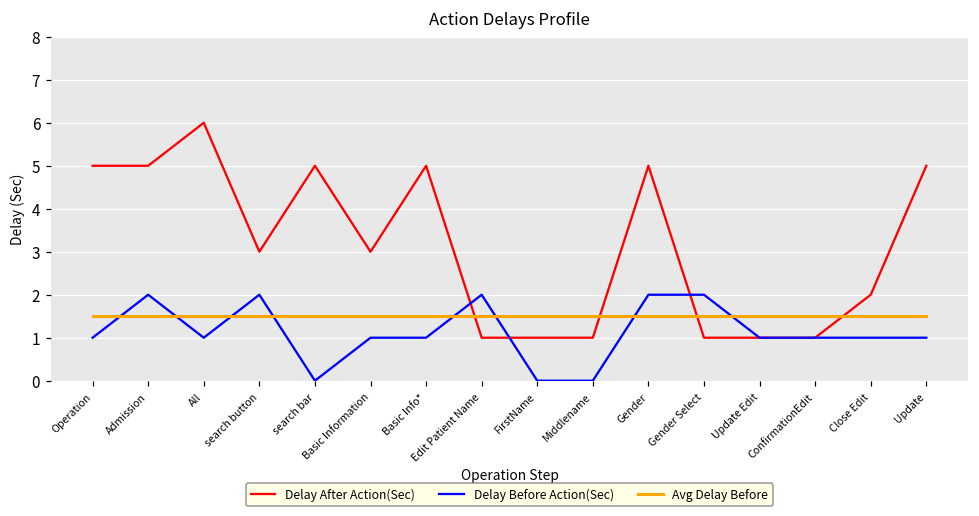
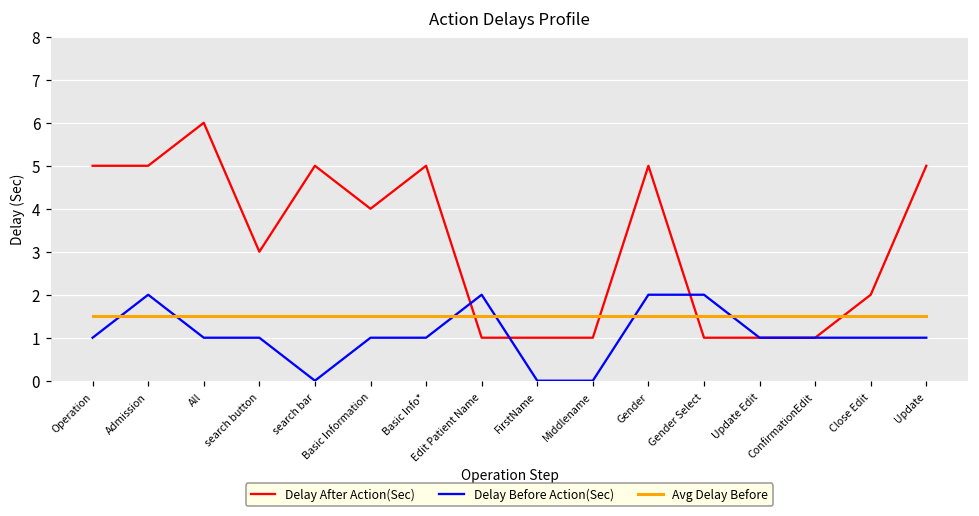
  {
    "Delay After Action(Sec)": {
      "Operation": 5,
      "Admission": 5,
      "All": 6,
      "search button": 3,
      "search bar": 5,
-     "Basic Information": 3,
+     "Basic Information": 4,
      "Basic Info*": 5,
      "Edit Patient Name": 1,
      "FirstName": 1,
      "Middlename": 1,
      "Gender": 5,
      "Gender Select": 1,
      "Close Edit": 2,
      "Update": 5
    },
    "Delay Before Action(Sec)": {
      "Operation": 1,
      "Admission": 2,
      "All": 1,
-     "search button": 2,
+     "search button": 1,
      "search bar": 0,
      "Basic Information": 1,
      "Basic Info*": 1,
      "Edit Patient Name": 2,
      "FirstName": 0,
      "Middlename": 0,
      "Gender": 2,
      "Gender Select": 2,
      "Close Edit": 1,
      "Update": 1
    },
    "Avg Delay Before": {
      "Operation": 1.5,
      "Admission": 1.5,
      "All": 1.5,
      "search button": 1.5,
      "search bar": 1.5,
      "Basic Information": 1.5,
      "Basic Info*": 1.5,
      "Edit Patient Name": 1.5,
      "FirstName": 1.5,
      "Middlename": 1.5,
      "Gender": 1.5,
      "Gender Select": 1.5,
      "Update Edit": 1.5,
      "ConfirmationEdit": 1.5,
      "Close Edit": 1.5,
      "Update": 1.5
    }
  }
